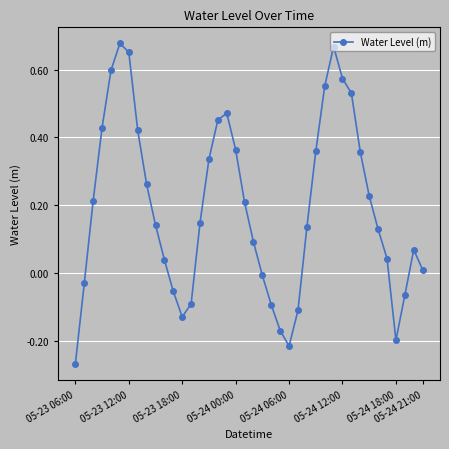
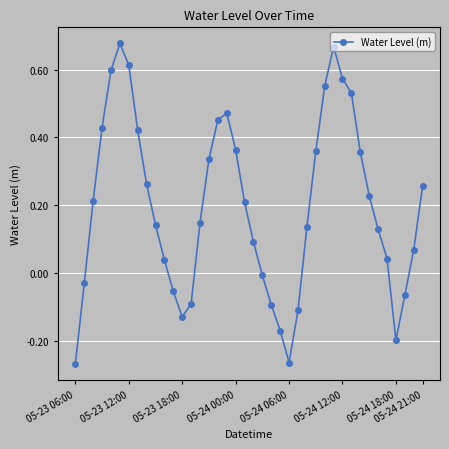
  {
    "05-23 06:00": -0.27,
-   "05-23 12:00": 0.65,
+   "05-23 12:00": 0.61,
    "05-23 18:00": -0.13,
    "05-24 00:00": 0.36,
-   "05-24 06:00": -0.21,
+   "05-24 06:00": -0.26,
    "05-24 12:00": 0.57,
    "05-24 18:00": -0.20,
-   "05-24 21:00": 0.01
+   "05-24 21:00": 0.26
  }
